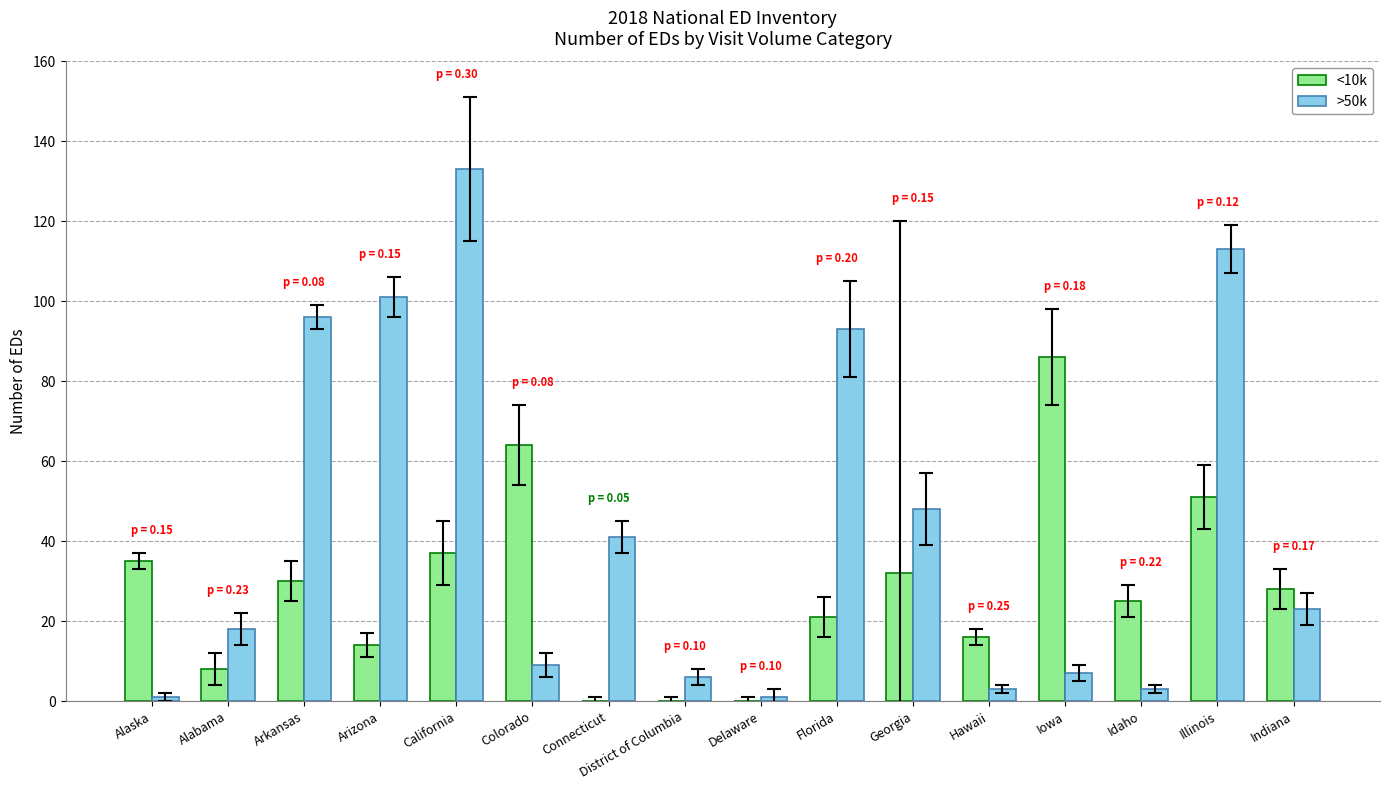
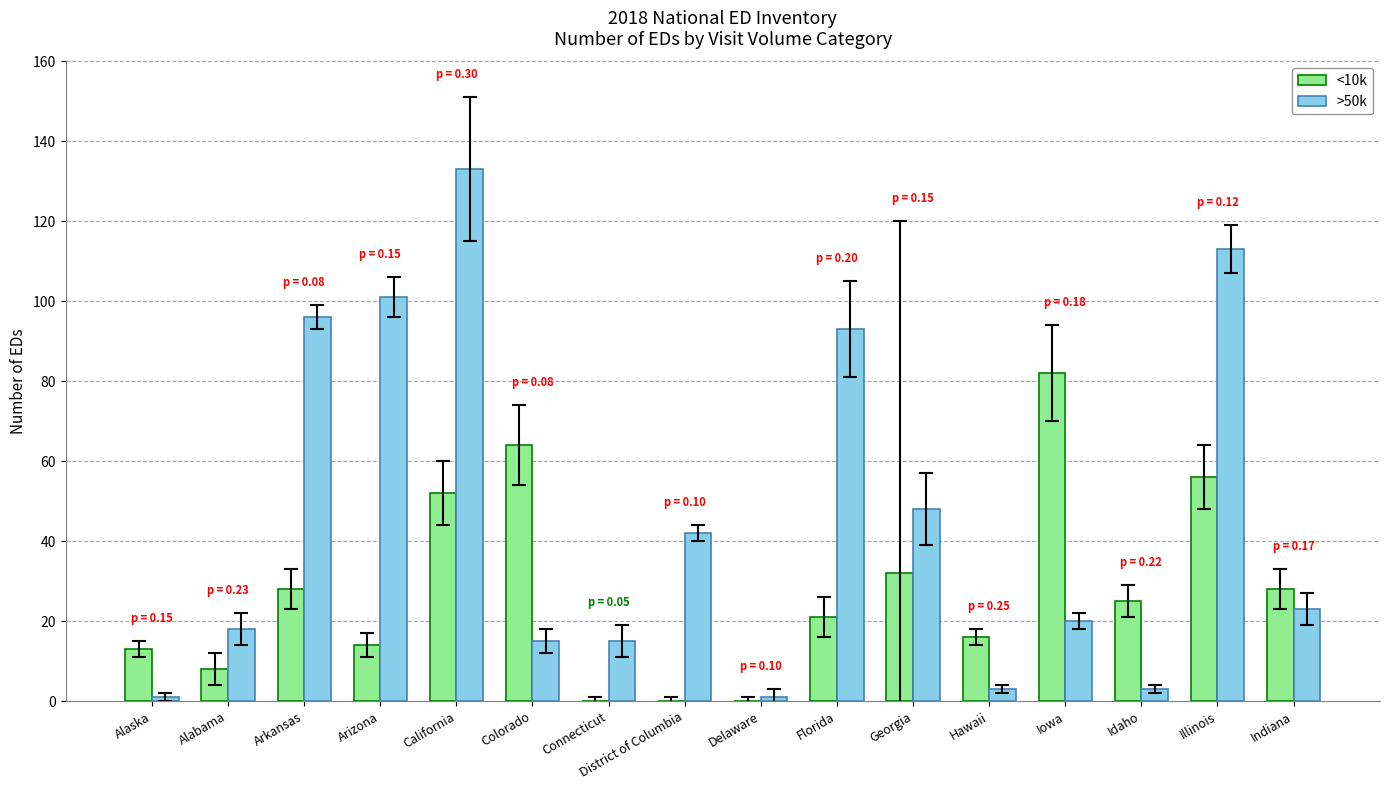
  {
    "<10k": {
-     "Alaska": 35,
+     "Alaska": 13,
      "Alabama": 8,
-     "Arkansas": 30,
+     "Arkansas": 28,
      "Arizona": 14,
-     "California": 37,
+     "California": 52,
      "Colorado": 64,
      "Connecticut": 0,
      "District of Columbia": 0,
      "Delaware": 0,
      "Florida": 21,
      "Georgia": 32,
      "Hawaii": 16,
-     "Iowa": 86,
+     "Iowa": 82,
      "Idaho": 25,
-     "Illinois": 51,
+     "Illinois": 56,
      "Indiana": 28
    },
    ">50k": {
      "Alaska": 1,
      "Alabama": 18,
      "Arkansas": 96,
      "Arizona": 101,
      "California": 133,
-     "Colorado": 9,
-     "Connecticut": 41,
-     "District of Columbia": 6,
+     "Colorado": 15,
+     "Connecticut": 15,
+     "District of Columbia": 42,
      "Delaware": 1,
      "Florida": 93,
      "Georgia": 48,
      "Hawaii": 3,
-     "Iowa": 7,
+     "Iowa": 20,
      "Idaho": 3,
      "Illinois": 113,
      "Indiana": 23
    }
  }
